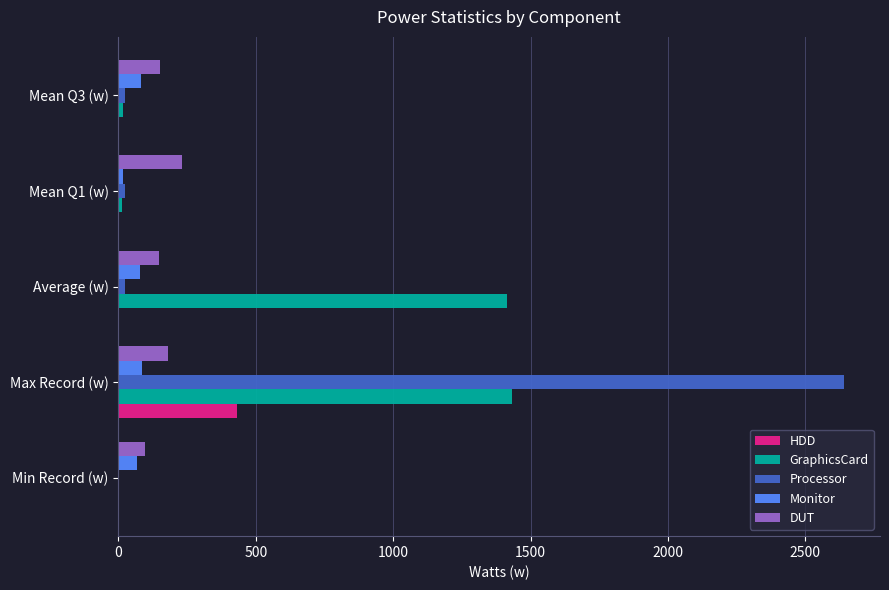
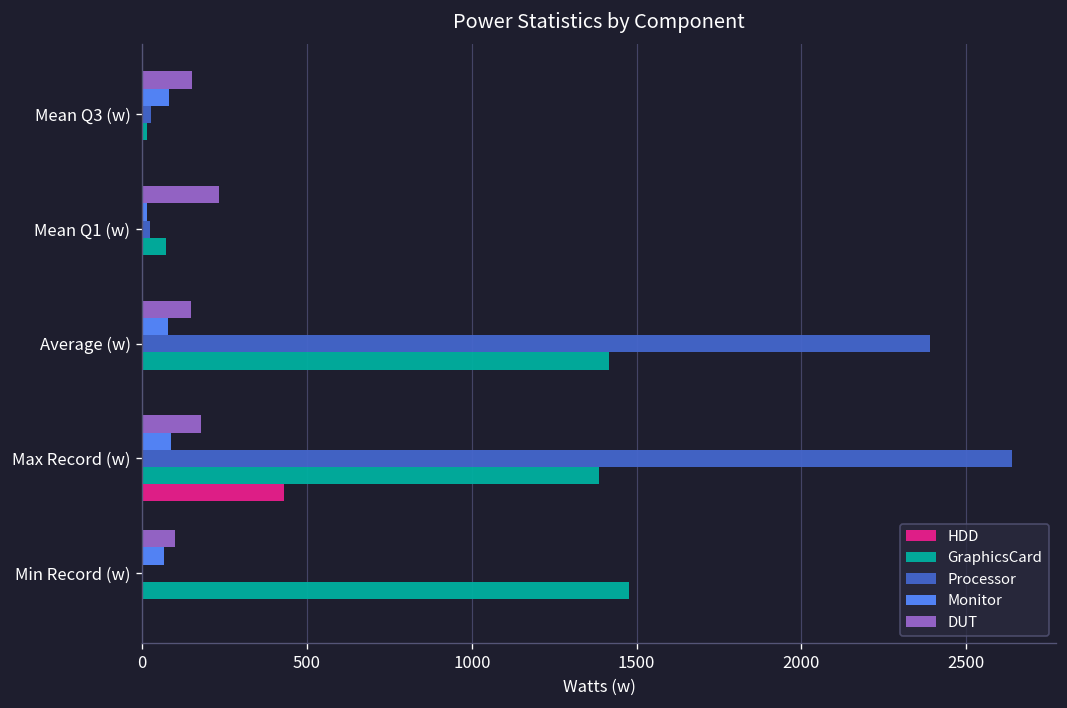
  {
    "HDD": {
      "Max Record (w)": 430
    },
    "GraphicsCard": {
      "Mean Q3 (w)": 20,
-     "Mean Q1 (w)": 10,
+     "Mean Q1 (w)": 70,
      "Average (w)": 1420,
-     "Max Record (w)": 1430,
-     "Min Record (w)": 0
+     "Max Record (w)": 1390,
+     "Min Record (w)": 1480
    },
    "Processor": {
      "Mean Q3 (w)": 30,
      "Mean Q1 (w)": 20,
-     "Average (w)": 20,
+     "Average (w)": 2390,
      "Max Record (w)": 2640
    },
    "Monitor": {
      "Mean Q3 (w)": 80,
      "Mean Q1 (w)": 10,
      "Average (w)": 80,
      "Max Record (w)": 90,
      "Min Record (w)": 70
    },
    "DUT": {
      "Mean Q3 (w)": 150,
      "Mean Q1 (w)": 230,
      "Average (w)": 150,
      "Max Record (w)": 180,
      "Min Record (w)": 100
    }
  }
